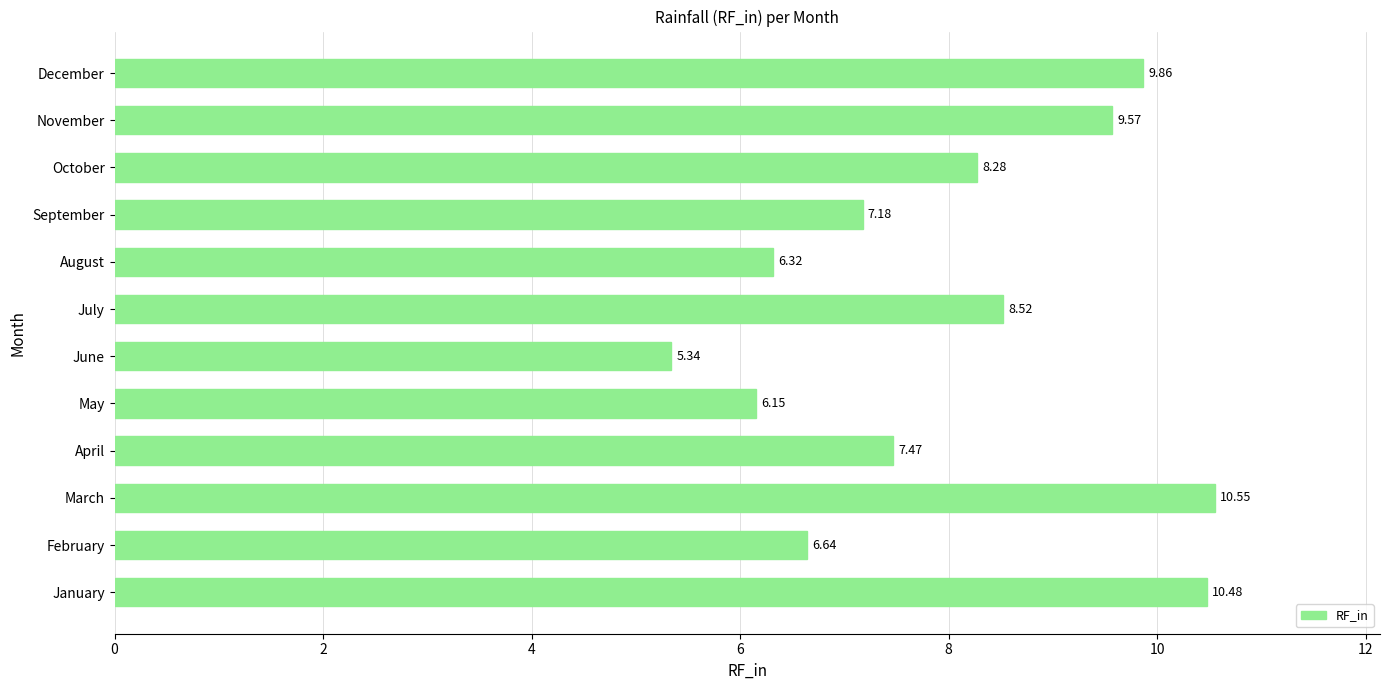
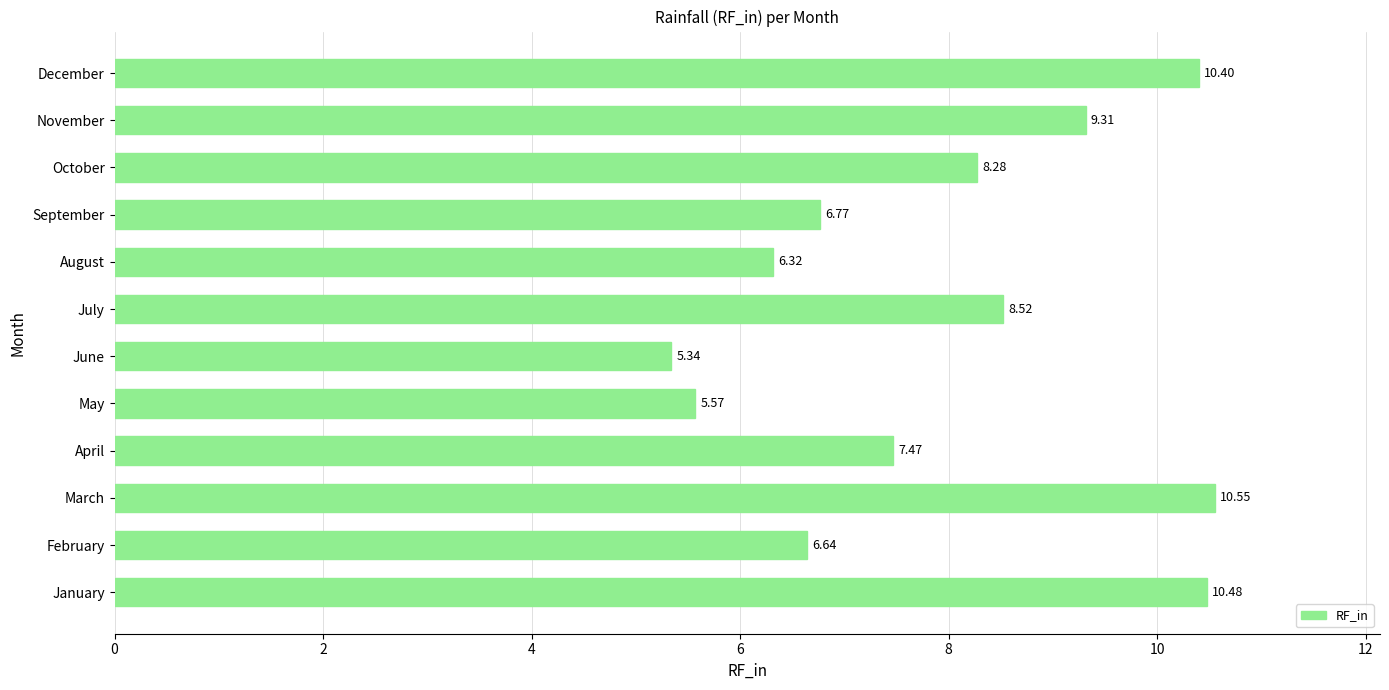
  {
-   "December": 9.86,
-   "November": 9.57,
+   "December": 10.40,
+   "November": 9.31,
    "October": 8.28,
-   "September": 7.18,
+   "September": 6.77,
    "August": 6.32,
    "July": 8.52,
    "June": 5.34,
-   "May": 6.15,
+   "May": 5.57,
    "April": 7.47,
    "March": 10.55,
    "February": 6.64,
    "January": 10.48
  }
